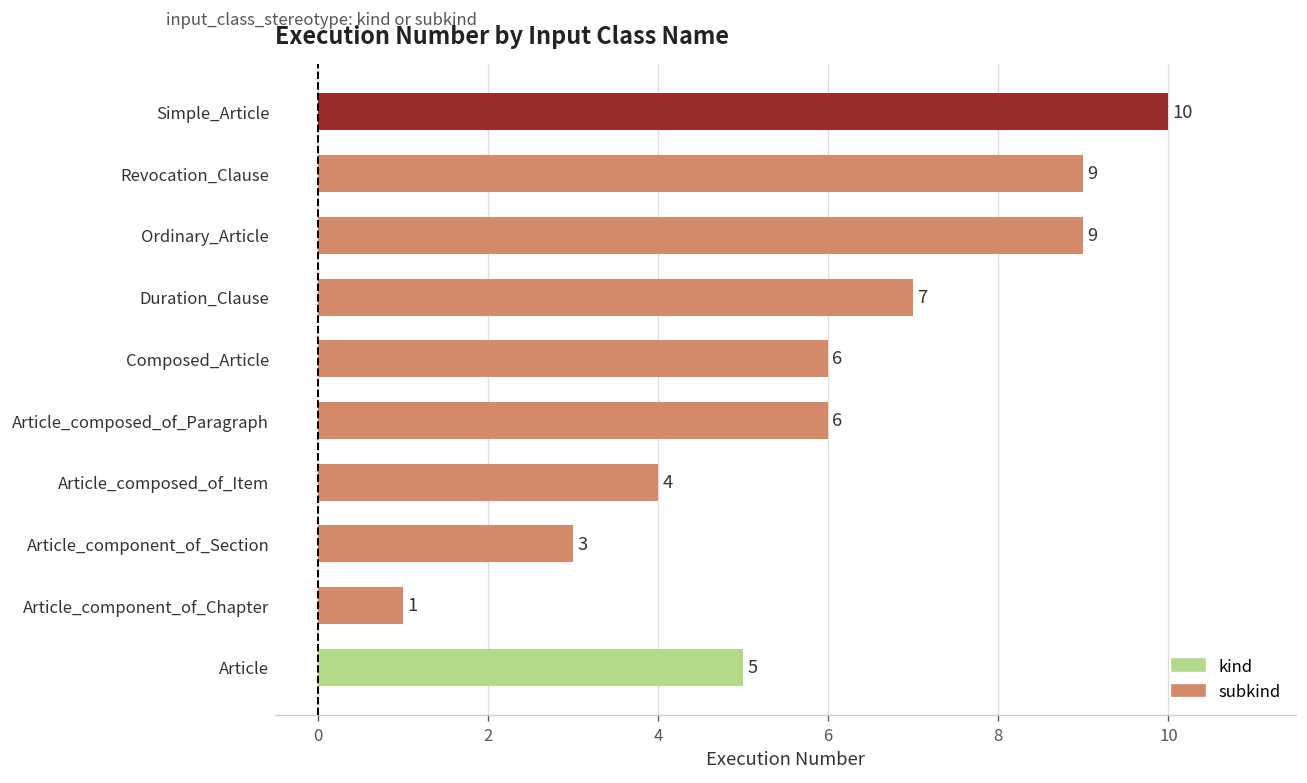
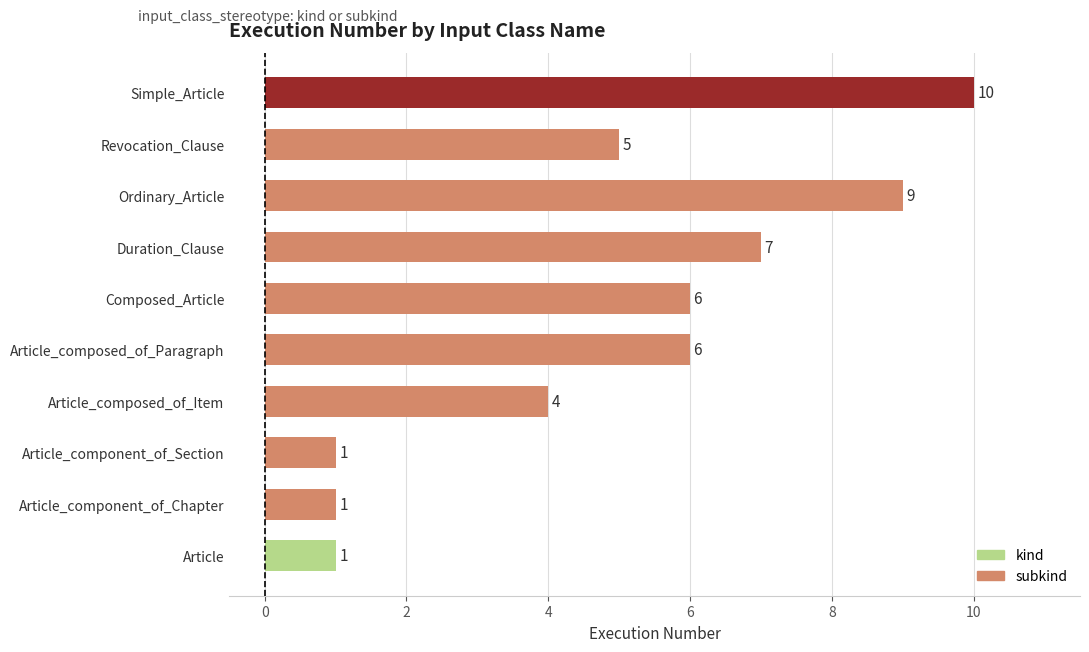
  {
    "Simple_Article": 10,
-   "Revocation_Clause": 9,
+   "Revocation_Clause": 5,
    "Ordinary_Article": 9,
    "Duration_Clause": 7,
    "Composed_Article": 6,
    "Article_composed_of_Paragraph": 6,
    "Article_composed_of_Item": 4,
-   "Article_component_of_Section": 3,
+   "Article_component_of_Section": 1,
    "Article_component_of_Chapter": 1,
-   "Article": 5
+   "Article": 1
  }
